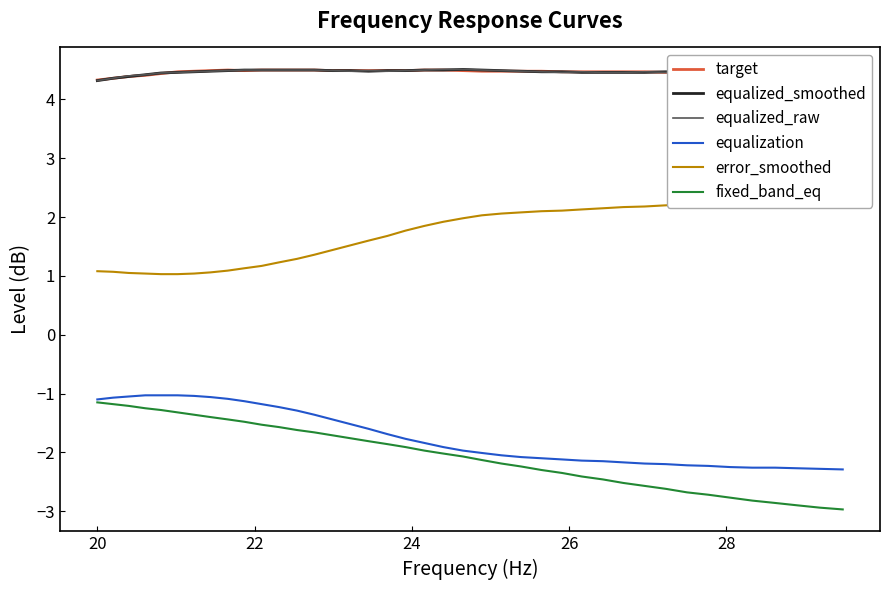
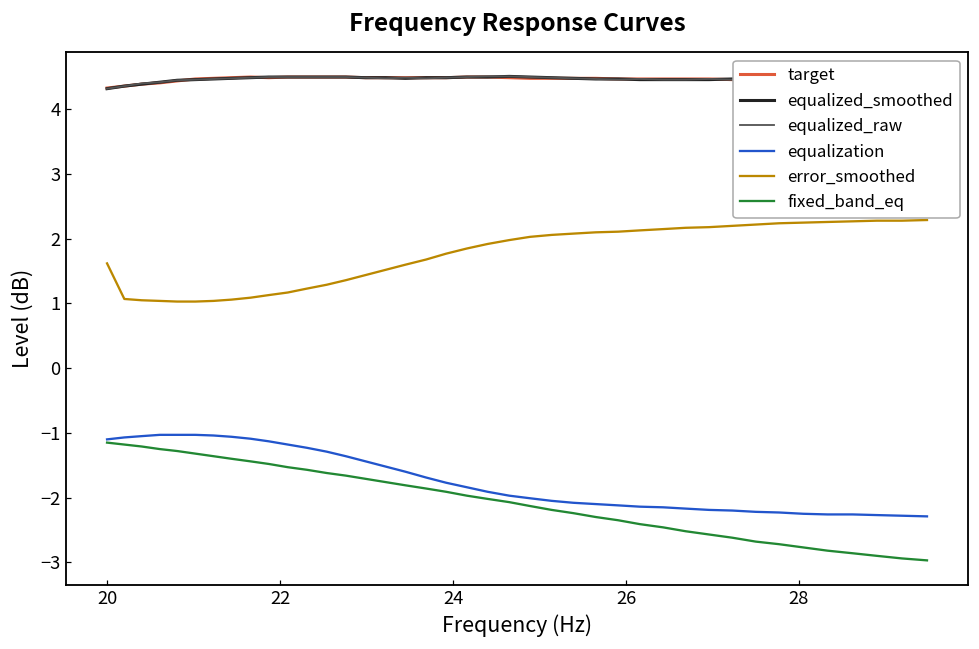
  {
    "equalization": {
      "20": -1.1
    },
    "error_smoothed": {
-     "20": 1.1
+     "20": 1.6
    },
    "fixed_band_eq": {
      "20": -1.2
    }
  }
